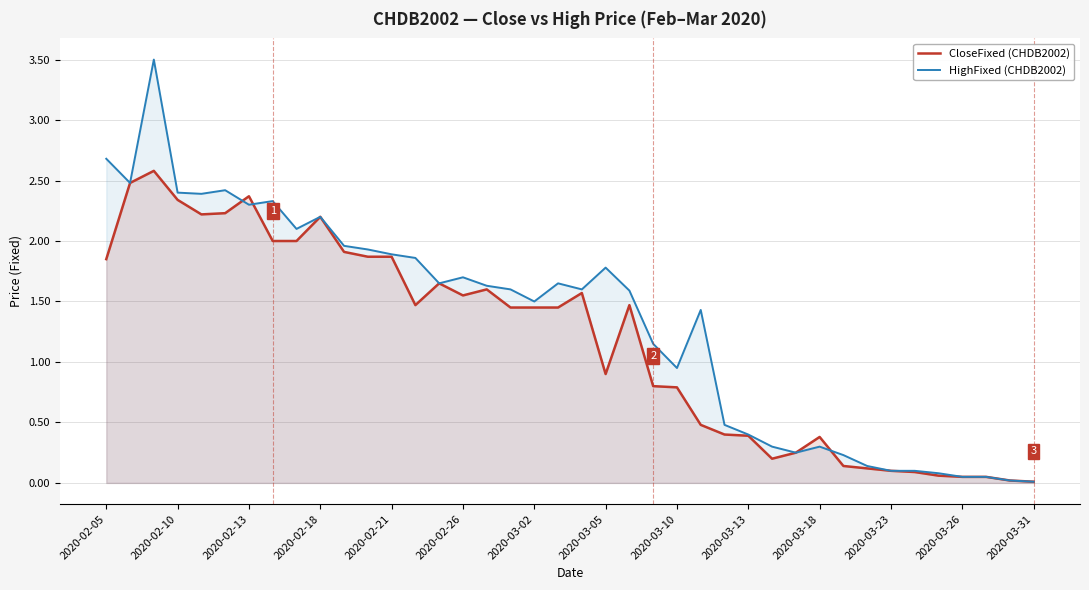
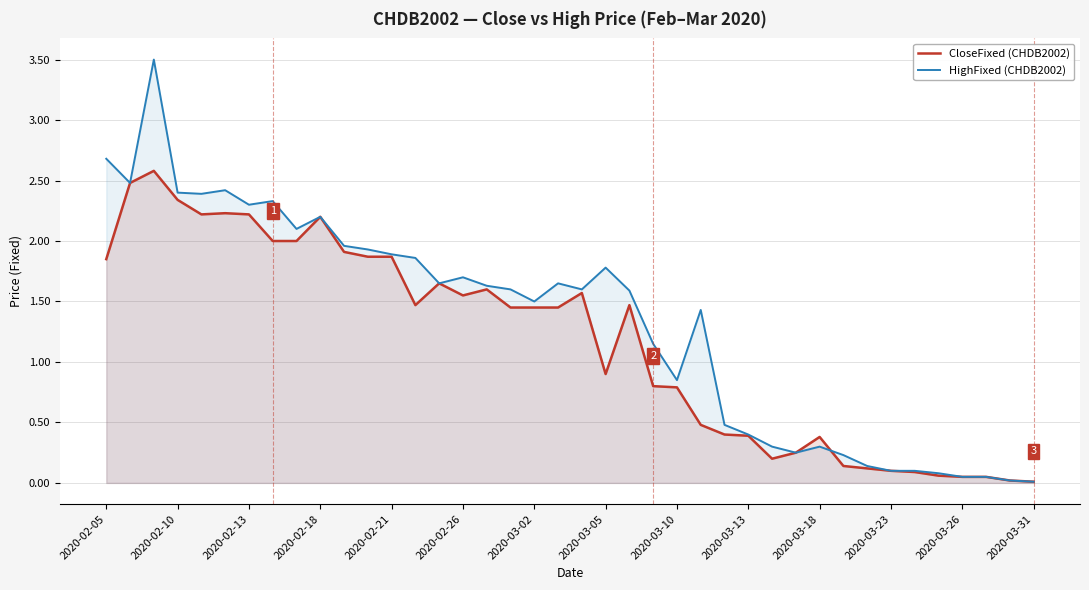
  {
    "CloseFixed (CHDB2002)": {
      "2020-02-05": 1.85,
      "2020-02-10": 2.34,
-     "2020-02-13": 2.37,
+     "2020-02-13": 2.22,
      "2020-02-26": 1.55,
      "2020-03-02": 1.45,
      "2020-03-05": 0.90,
      "2020-03-10": 0.79,
      "2020-03-18": 0.38
    },
    "HighFixed (CHDB2002)": {
      "2020-02-05": 2.68,
      "2020-02-10": 2.40,
      "2020-02-13": 2.30,
      "2020-02-26": 1.70,
      "2020-03-02": 1.50,
      "2020-03-05": 1.78,
-     "2020-03-10": 0.95,
+     "2020-03-10": 0.85,
      "2020-03-18": 0.30
    }
  }
